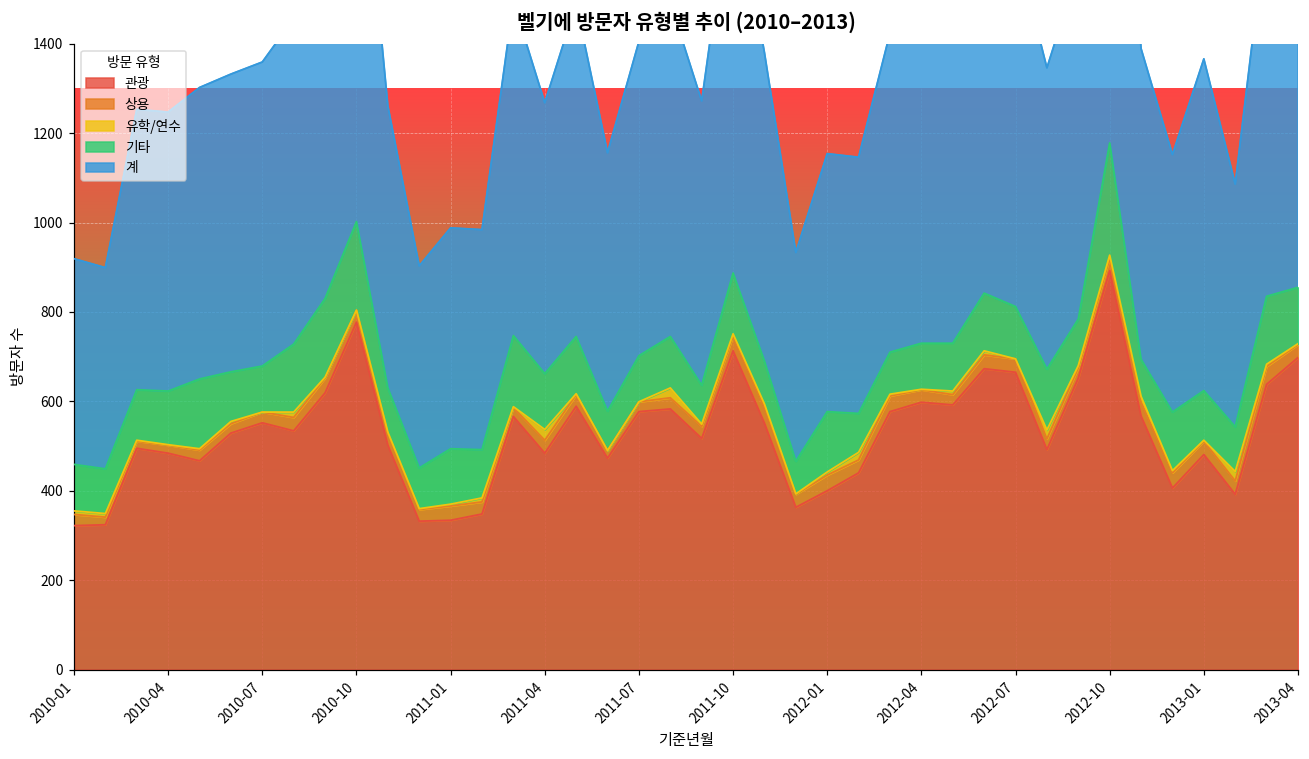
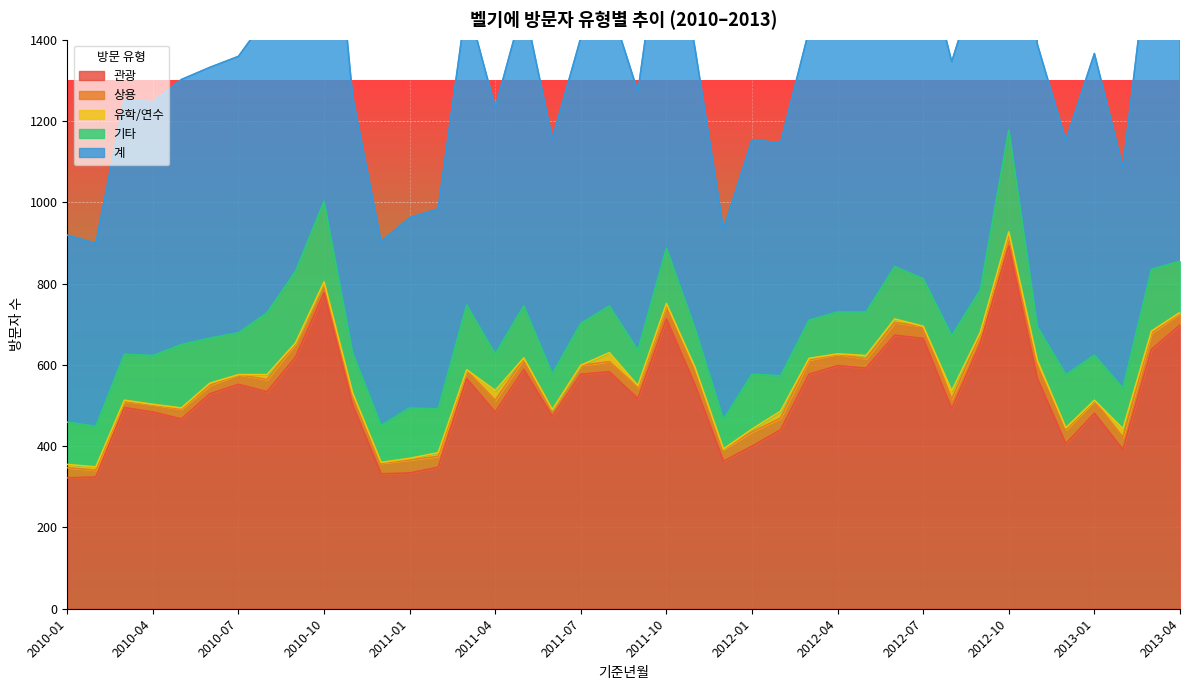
  {
    "유학/연수": {
      "2010-01": 10,
      "2011-04": 20,
      "2012-01": 10,
      "2012-10": 10
    },
    "기타": {
      "2010-01": 100,
      "2010-04": 120,
      "2010-07": 100,
      "2010-10": 200,
      "2011-01": 120,
-     "2011-04": 130,
+     "2011-04": 90,
      "2011-07": 100,
      "2011-10": 140,
      "2012-01": 140,
      "2012-04": 100,
      "2012-07": 120,
      "2012-10": 250,
      "2013-01": 110,
      "2013-04": 130
    },
    "계": {
      "2010-01": 460,
      "2010-07": 680,
-     "2011-01": 490,
+     "2011-01": 470,
      "2011-04": 610,
      "2011-07": 700,
      "2012-01": 580,
      "2013-01": 740
    }
  }
